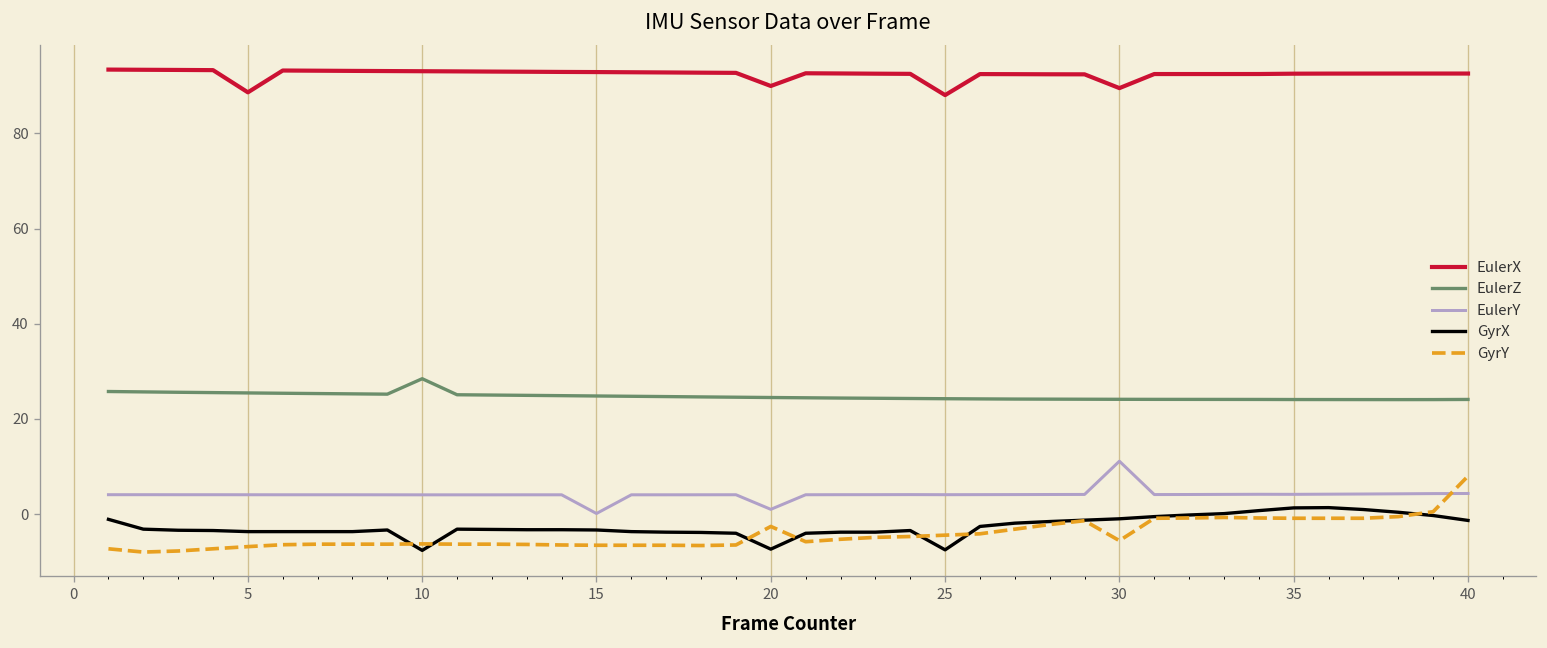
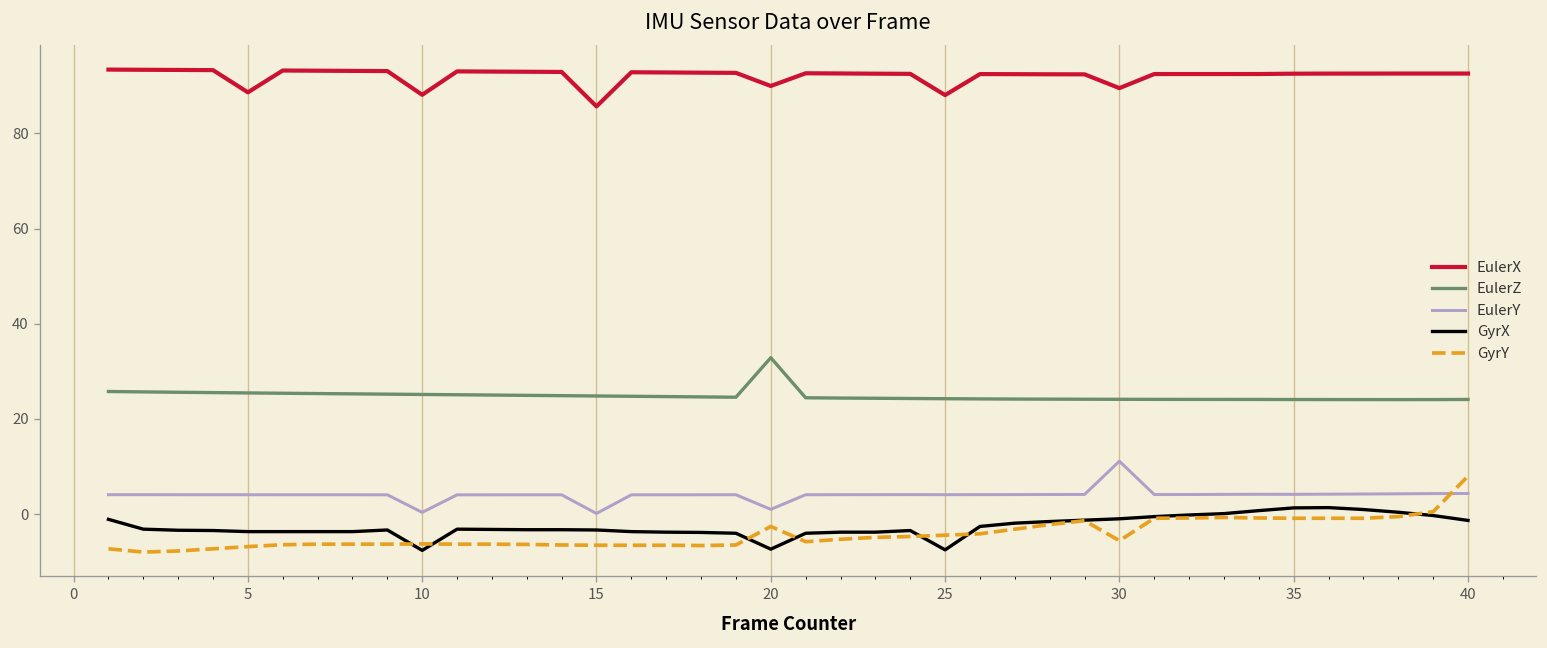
  {
    "EulerX": {
      "5": 89,
-     "10": 93,
-     "15": 93,
+     "10": 88,
+     "15": 86,
      "20": 90,
      "25": 88,
      "30": 90,
      "35": 93,
      "40": 93
    },
    "EulerZ": {
      "5": 25,
-     "10": 28,
+     "10": 25,
      "15": 25,
-     "20": 25,
+     "20": 33,
      "25": 24,
      "30": 24,
      "35": 24,
      "40": 24
    },
    "EulerY": {
      "5": 4,
-     "10": 4,
+     "10": 0,
      "15": 0,
      "20": 1,
      "25": 4,
      "30": 11,
      "35": 4,
      "40": 4
    },
    "GyrX": {
      "5": -4,
      "10": -8,
      "15": -3,
      "20": -7,
      "25": -7,
      "30": -1,
      "35": 1,
      "40": -1
    },
    "GyrY": {
      "5": -7,
      "10": -6,
      "15": -7,
      "20": -3,
      "25": -4,
      "30": -6,
      "35": -1,
      "40": 8
    }
  }
